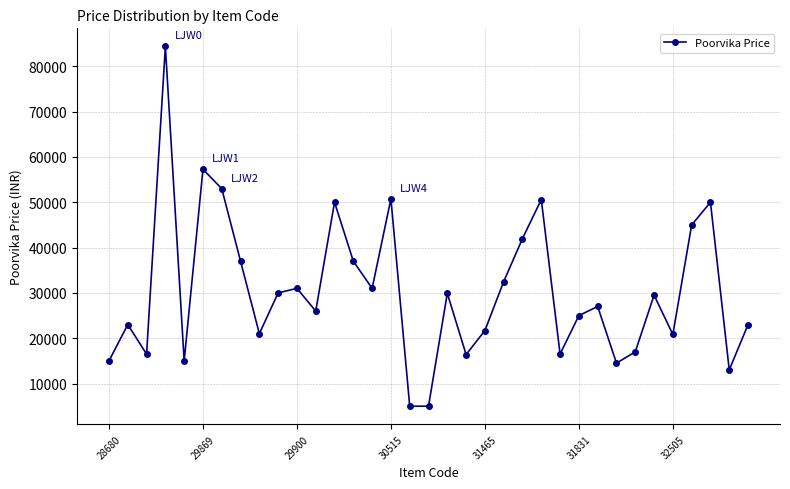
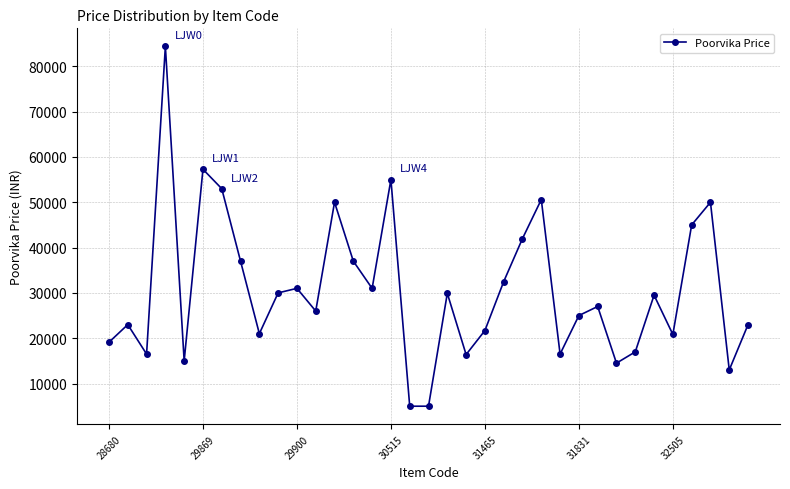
  {
-   "28680": 15000,
+   "28680": 19000,
    "29869": 57000,
    "29900": 31000,
-   "30515": 51000,
+   "30515": 55000,
    "31465": 22000,
    "31831": 25000,
    "32505": 21000
  }
